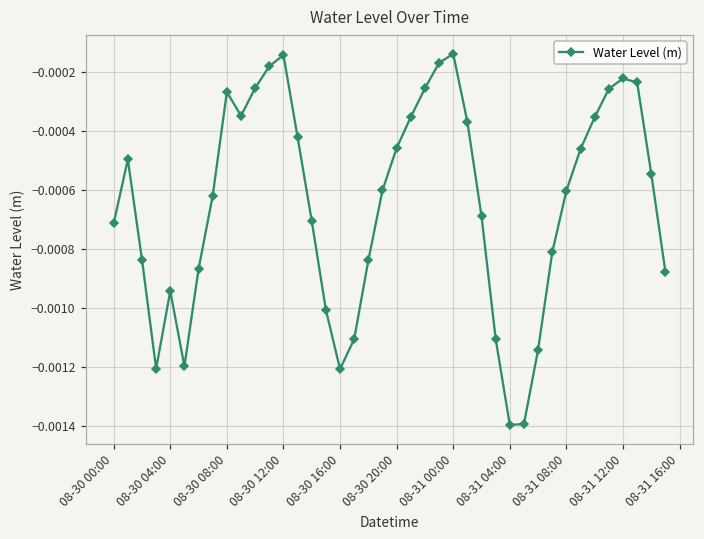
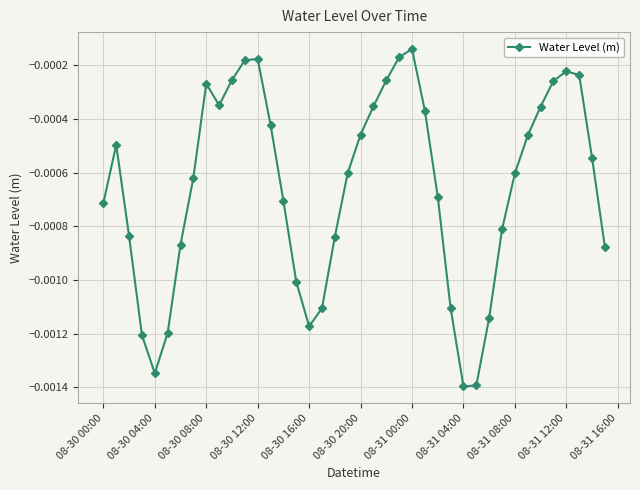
  {
    "08-30 00:00": -0.00071,
-   "08-30 04:00": -0.00094,
+   "08-30 04:00": -0.00135,
    "08-30 08:00": -0.00027,
-   "08-30 12:00": -0.00014,
-   "08-30 16:00": -0.00121,
+   "08-30 12:00": -0.00018,
+   "08-30 16:00": -0.00117,
    "08-30 20:00": -0.00046,
    "08-31 00:00": -0.00014,
    "08-31 04:00": -0.00140,
    "08-31 08:00": -0.00060,
    "08-31 12:00": -0.00022
  }
